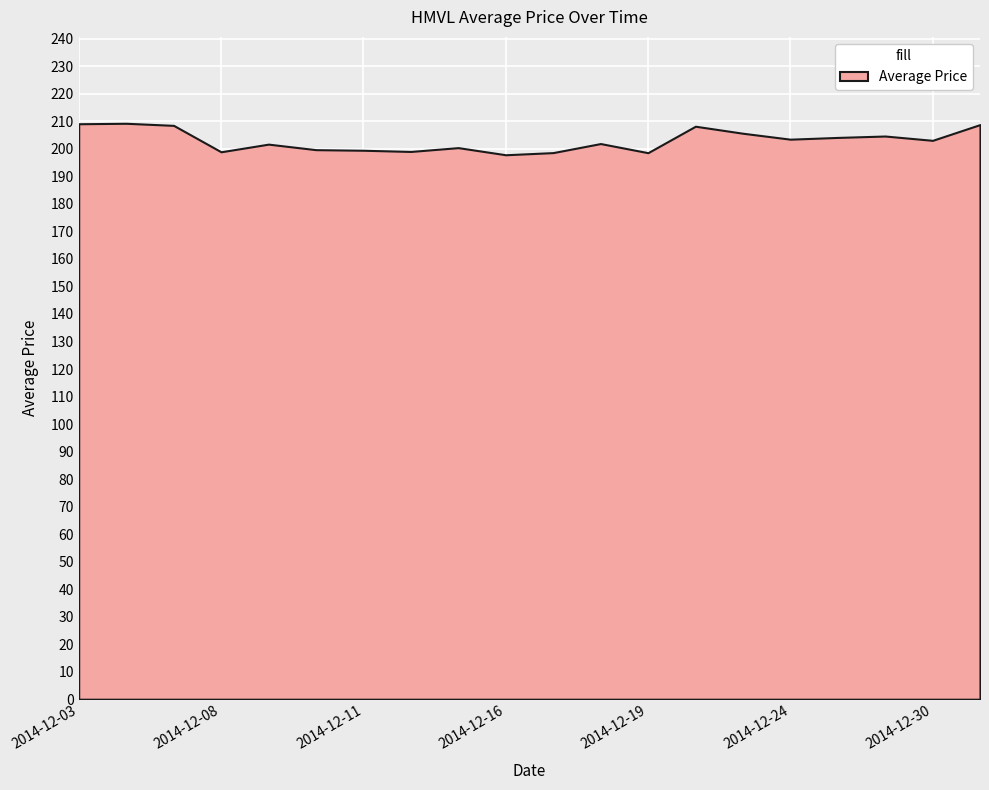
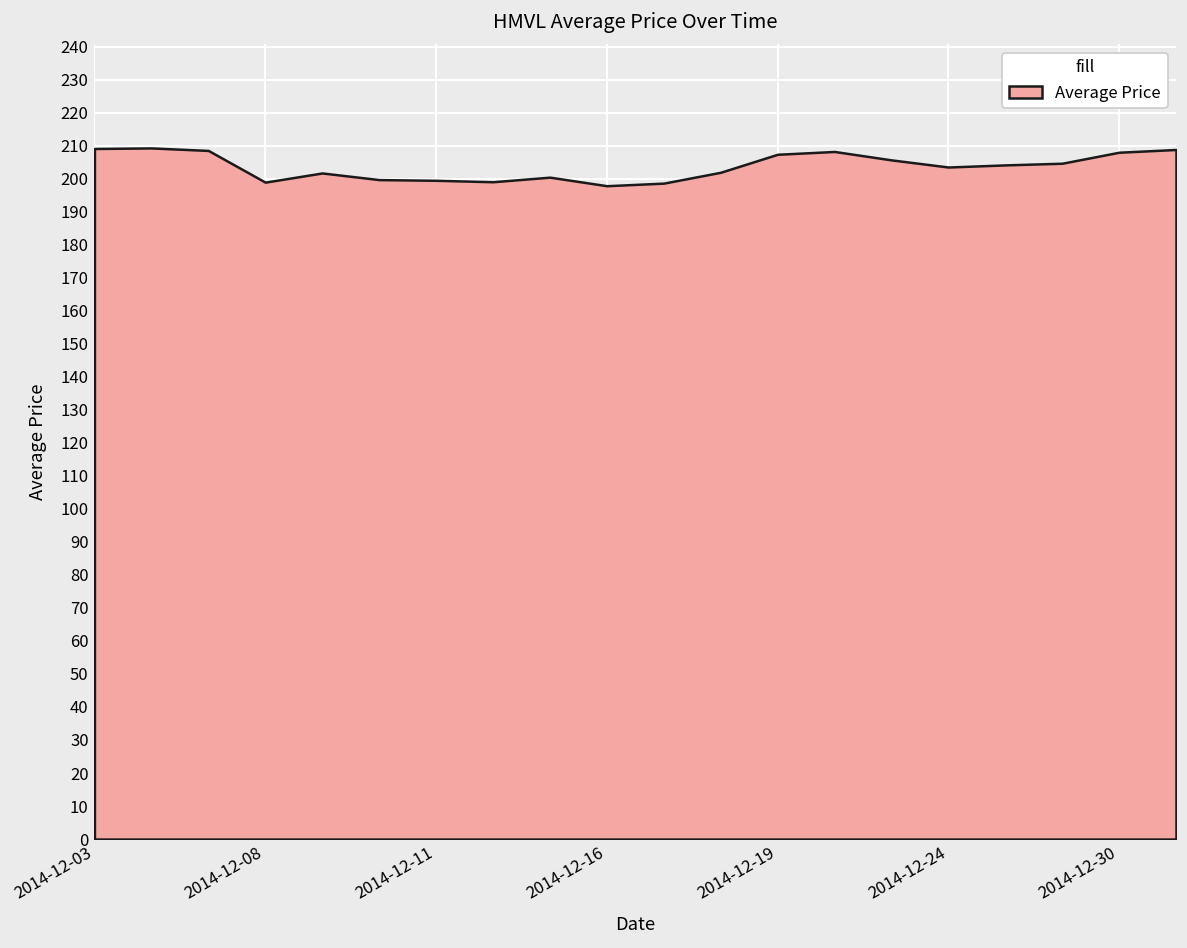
  {
    "2014-12-03": 209,
    "2014-12-08": 199,
    "2014-12-11": 200,
    "2014-12-16": 198,
-   "2014-12-19": 199,
+   "2014-12-19": 207,
    "2014-12-24": 204,
-   "2014-12-30": 203
+   "2014-12-30": 208
  }
